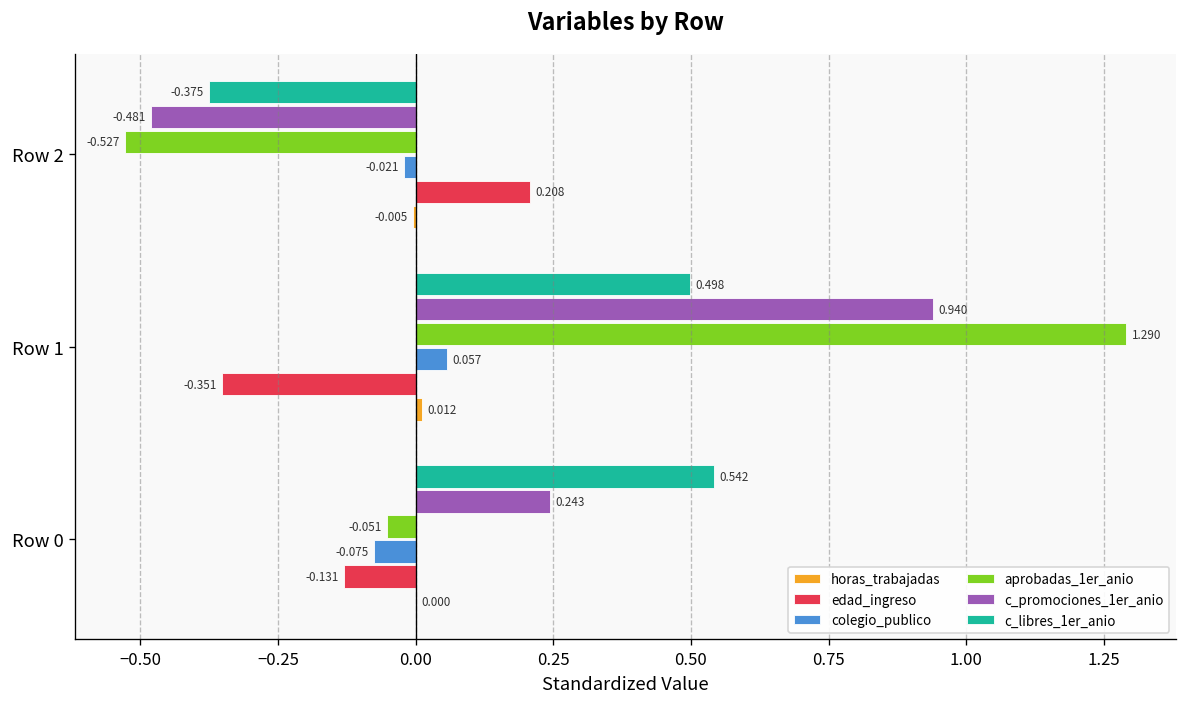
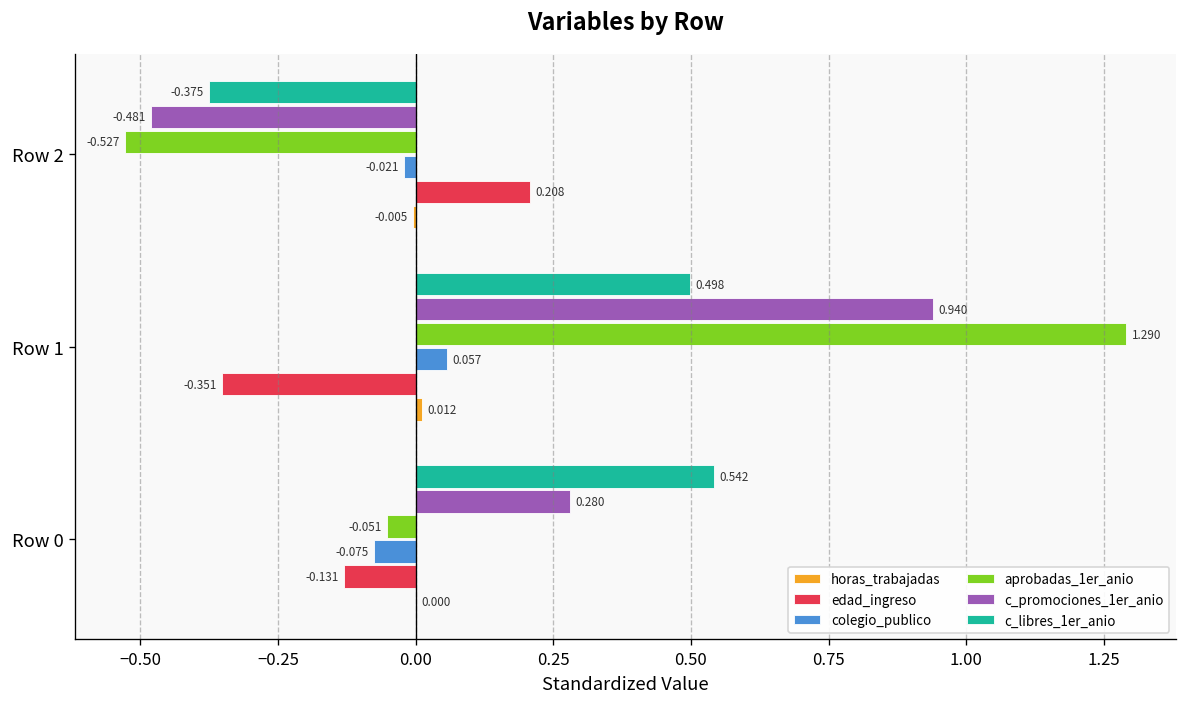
  {
    "horas_trabajadas": {
      "Row 2": -0.005,
      "Row 1": 0.012,
      "Row 0": 0.000
    },
    "edad_ingreso": {
      "Row 2": 0.208,
      "Row 1": -0.351,
      "Row 0": -0.131
    },
    "colegio_publico": {
      "Row 2": -0.021,
      "Row 1": 0.057,
      "Row 0": -0.075
    },
    "aprobadas_1er_anio": {
      "Row 2": -0.527,
      "Row 1": 1.290,
      "Row 0": -0.051
    },
    "c_promociones_1er_anio": {
      "Row 2": -0.481,
      "Row 1": 0.940,
-     "Row 0": 0.243
+     "Row 0": 0.280
    },
    "c_libres_1er_anio": {
      "Row 2": -0.375,
      "Row 1": 0.498,
      "Row 0": 0.542
    }
  }
